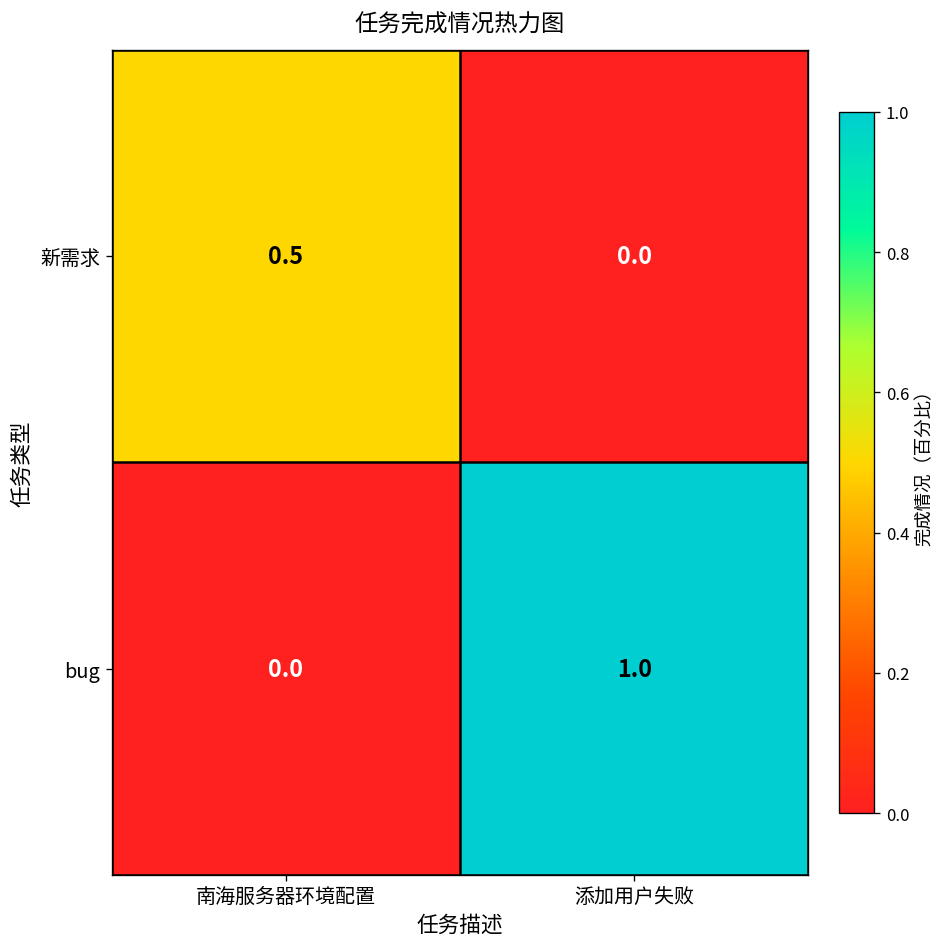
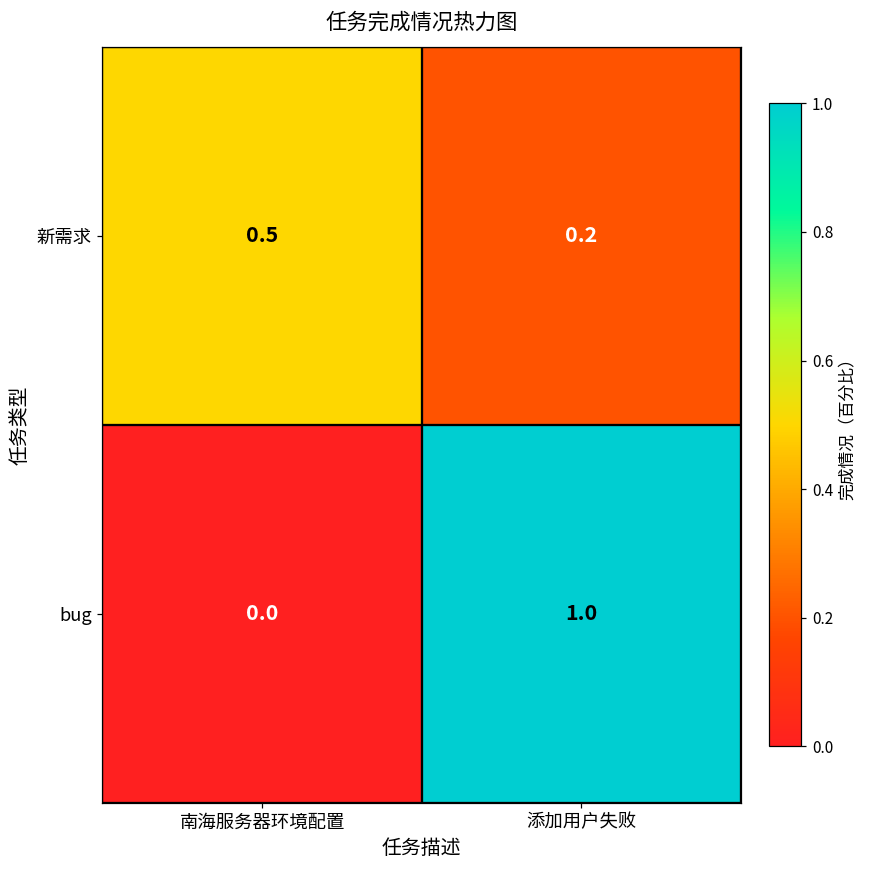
  {
    "新需求": {
      "南海服务器环境配置": 0.5,
-     "添加用户失败": 0.0
+     "添加用户失败": 0.2
    },
    "bug": {
      "南海服务器环境配置": 0.0,
      "添加用户失败": 1.0
    }
  }
